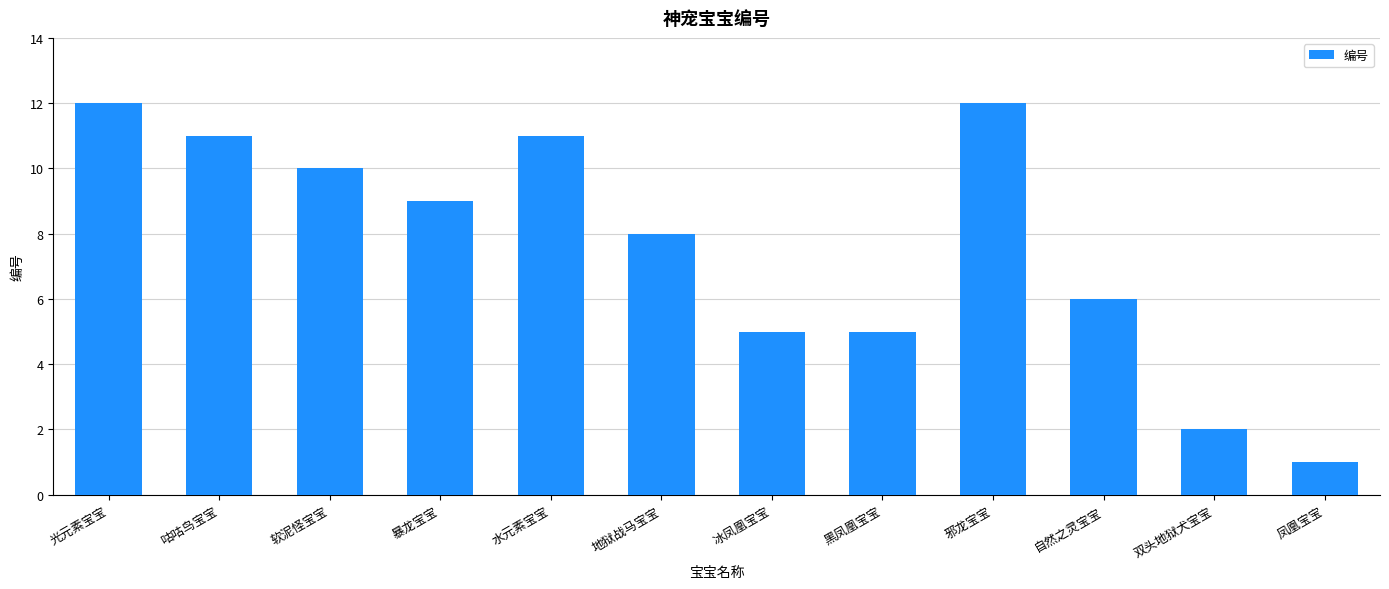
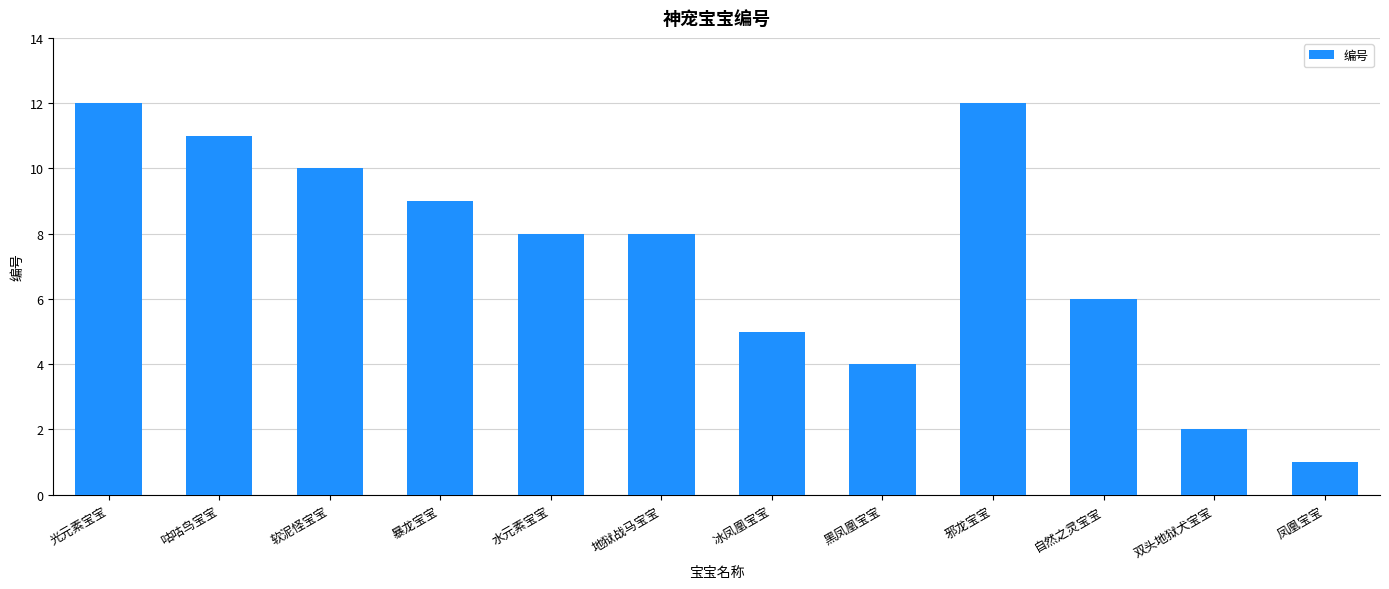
  {
    "光元素宝宝": 12,
    "咕咕鸟宝宝": 11,
    "软泥怪宝宝": 10,
    "暴龙宝宝": 9,
-   "水元素宝宝": 11,
+   "水元素宝宝": 8,
    "地狱战马宝宝": 8,
    "冰凤凰宝宝": 5,
-   "黑凤凰宝宝": 5,
+   "黑凤凰宝宝": 4,
    "邪龙宝宝": 12,
    "自然之灵宝宝": 6,
    "双头地狱犬宝宝": 2,
    "凤凰宝宝": 1
  }
